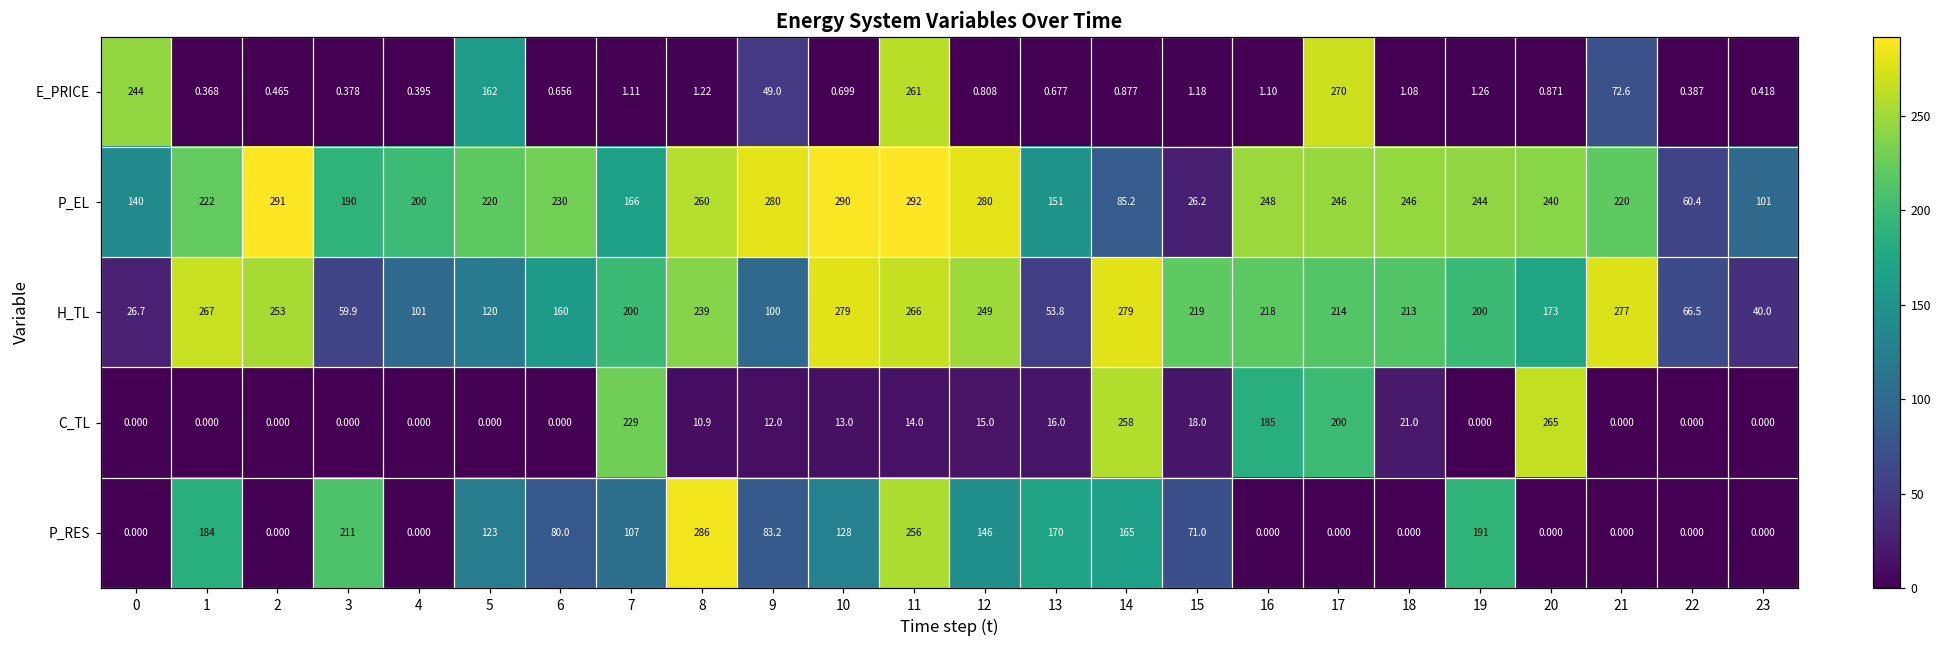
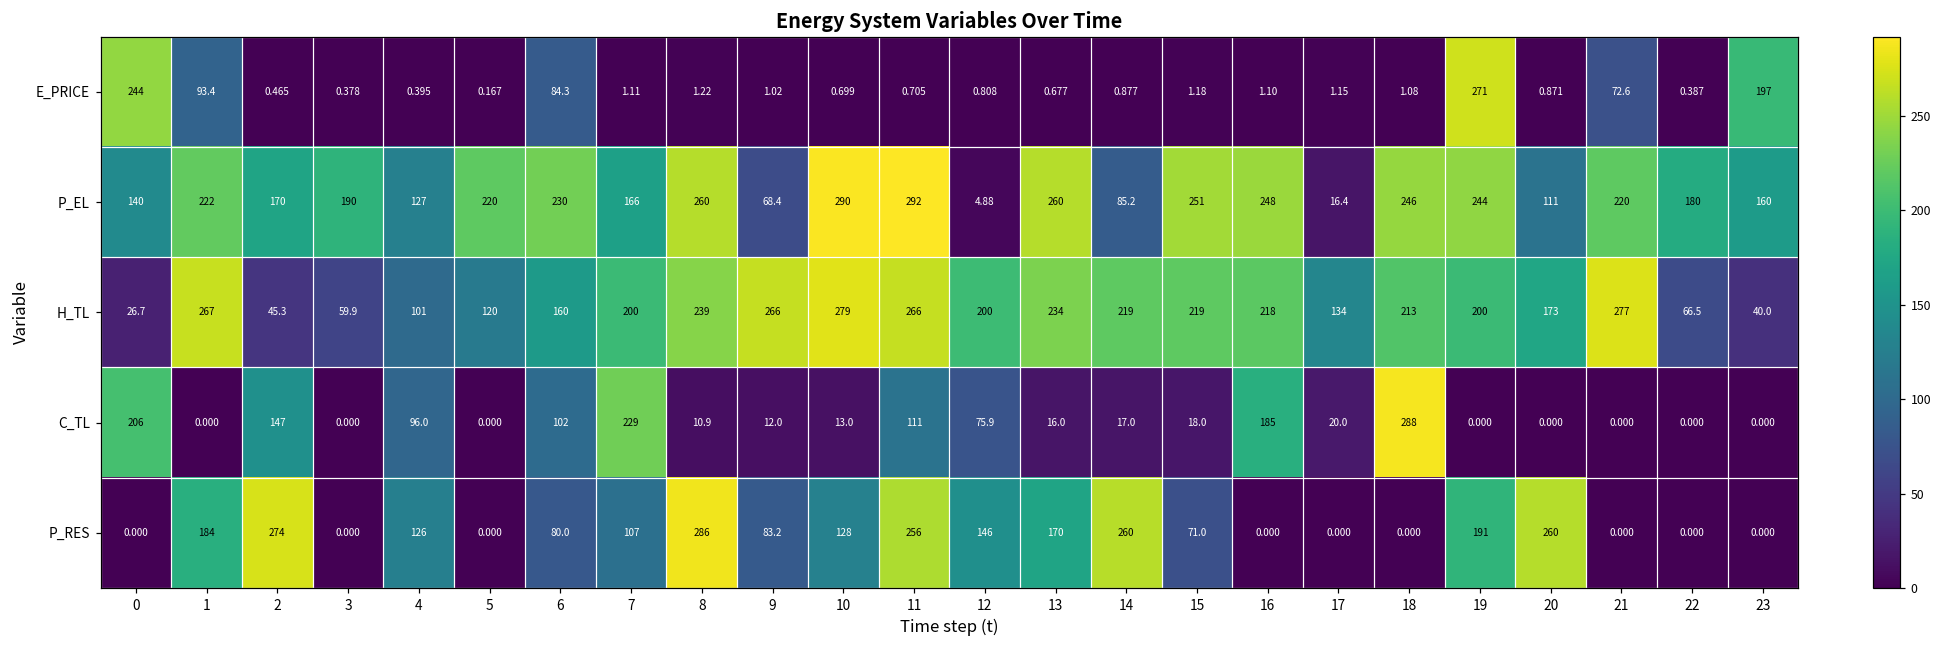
  {
    "E_PRICE": {
      "0": 244,
-     "1": 0.368,
+     "1": 93.4,
      "2": 0.465,
      "3": 0.378,
      "4": 0.395,
-     "5": 162,
-     "6": 0.656,
+     "5": 0.167,
+     "6": 84.3,
      "7": 1.11,
      "8": 1.22,
-     "9": 49.0,
+     "9": 1.02,
      "10": 0.699,
-     "11": 261,
+     "11": 0.705,
      "12": 0.808,
      "13": 0.677,
      "14": 0.877,
      "15": 1.18,
      "16": 1.10,
-     "17": 270,
+     "17": 1.15,
      "18": 1.08,
-     "19": 1.26,
+     "19": 271,
      "20": 0.871,
      "21": 72.6,
      "22": 0.387,
-     "23": 0.418
+     "23": 197
    },
    "P_EL": {
      "0": 140,
      "1": 222,
-     "2": 291,
+     "2": 170,
      "3": 190,
-     "4": 200,
+     "4": 127,
      "5": 220,
      "6": 230,
      "7": 166,
      "8": 260,
-     "9": 280,
+     "9": 68.4,
      "10": 290,
      "11": 292,
-     "12": 280,
-     "13": 151,
+     "12": 4.88,
+     "13": 260,
      "14": 85.2,
-     "15": 26.2,
+     "15": 251,
      "16": 248,
-     "17": 246,
+     "17": 16.4,
      "18": 246,
      "19": 244,
-     "20": 240,
+     "20": 111,
      "21": 220,
-     "22": 60.4,
-     "23": 101
+     "22": 180,
+     "23": 160
    },
    "H_TL": {
      "0": 26.7,
      "1": 267,
-     "2": 253,
+     "2": 45.3,
      "3": 59.9,
      "4": 101,
      "5": 120,
      "6": 160,
      "7": 200,
      "8": 239,
-     "9": 100,
+     "9": 266,
      "10": 279,
      "11": 266,
-     "12": 249,
-     "13": 53.8,
-     "14": 279,
+     "12": 200,
+     "13": 234,
+     "14": 219,
      "15": 219,
      "16": 218,
-     "17": 214,
+     "17": 134,
      "18": 213,
      "19": 200,
      "20": 173,
      "21": 277,
      "22": 66.5,
      "23": 40.0
    },
    "C_TL": {
-     "0": 0.000,
+     "0": 206,
      "1": 0.000,
-     "2": 0.000,
+     "2": 147,
      "3": 0.000,
-     "4": 0.000,
+     "4": 96.0,
      "5": 0.000,
-     "6": 0.000,
+     "6": 102,
      "7": 229,
      "8": 10.9,
      "9": 12.0,
      "10": 13.0,
-     "11": 14.0,
-     "12": 15.0,
+     "11": 111,
+     "12": 75.9,
      "13": 16.0,
-     "14": 258,
+     "14": 17.0,
      "15": 18.0,
      "16": 185,
-     "17": 200,
-     "18": 21.0,
+     "17": 20.0,
+     "18": 288,
      "19": 0.000,
-     "20": 265,
+     "20": 0.000,
      "21": 0.000,
      "22": 0.000,
      "23": 0.000
    },
    "P_RES": {
      "0": 0.000,
      "1": 184,
-     "2": 0.000,
-     "3": 211,
-     "4": 0.000,
-     "5": 123,
+     "2": 274,
+     "3": 0.000,
+     "4": 126,
+     "5": 0.000,
      "6": 80.0,
      "7": 107,
      "8": 286,
      "9": 83.2,
      "10": 128,
      "11": 256,
      "12": 146,
      "13": 170,
-     "14": 165,
+     "14": 260,
      "15": 71.0,
      "16": 0.000,
      "17": 0.000,
      "18": 0.000,
      "19": 191,
-     "20": 0.000,
+     "20": 260,
      "21": 0.000,
      "22": 0.000,
      "23": 0.000
    }
  }
